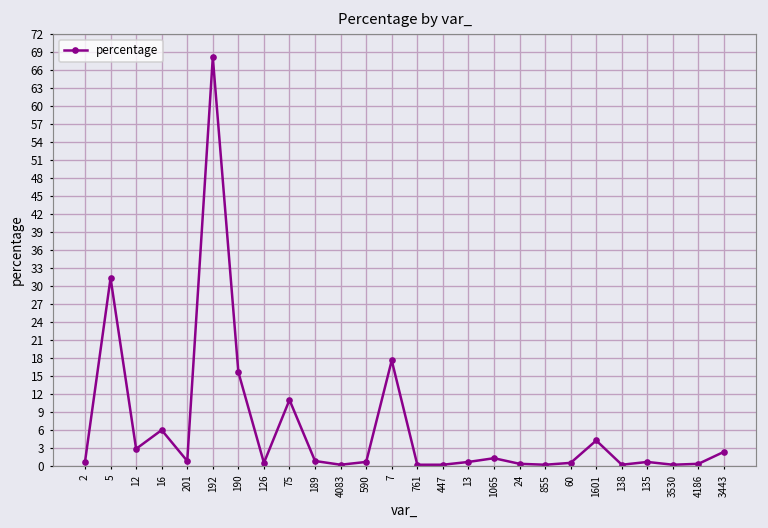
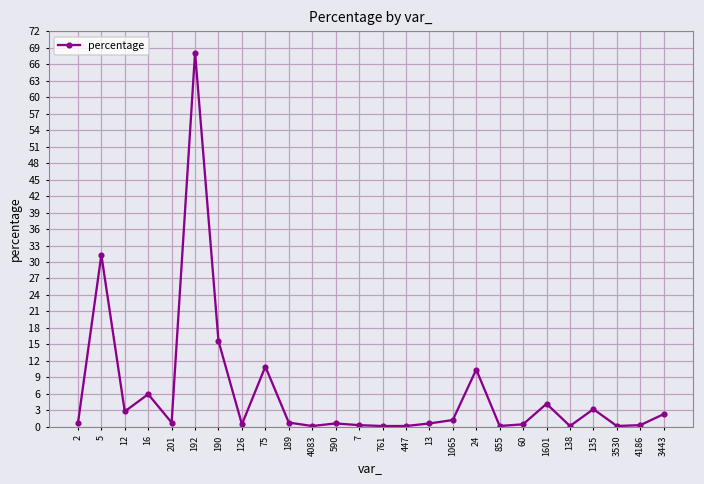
  {
    "2": 1,
    "5": 31,
    "12": 3,
    "16": 6,
    "201": 1,
    "192": 68,
    "190": 16,
    "126": 0,
    "75": 11,
    "189": 1,
    "4083": 0,
    "590": 1,
-   "7": 18,
+   "7": 0,
    "761": 0,
    "447": 0,
    "13": 1,
    "1065": 1,
-   "24": 0,
+   "24": 10,
    "855": 0,
    "60": 0,
    "1601": 4,
    "138": 0,
-   "135": 1,
+   "135": 3,
    "3530": 0,
    "4186": 0,
    "3443": 2
  }
